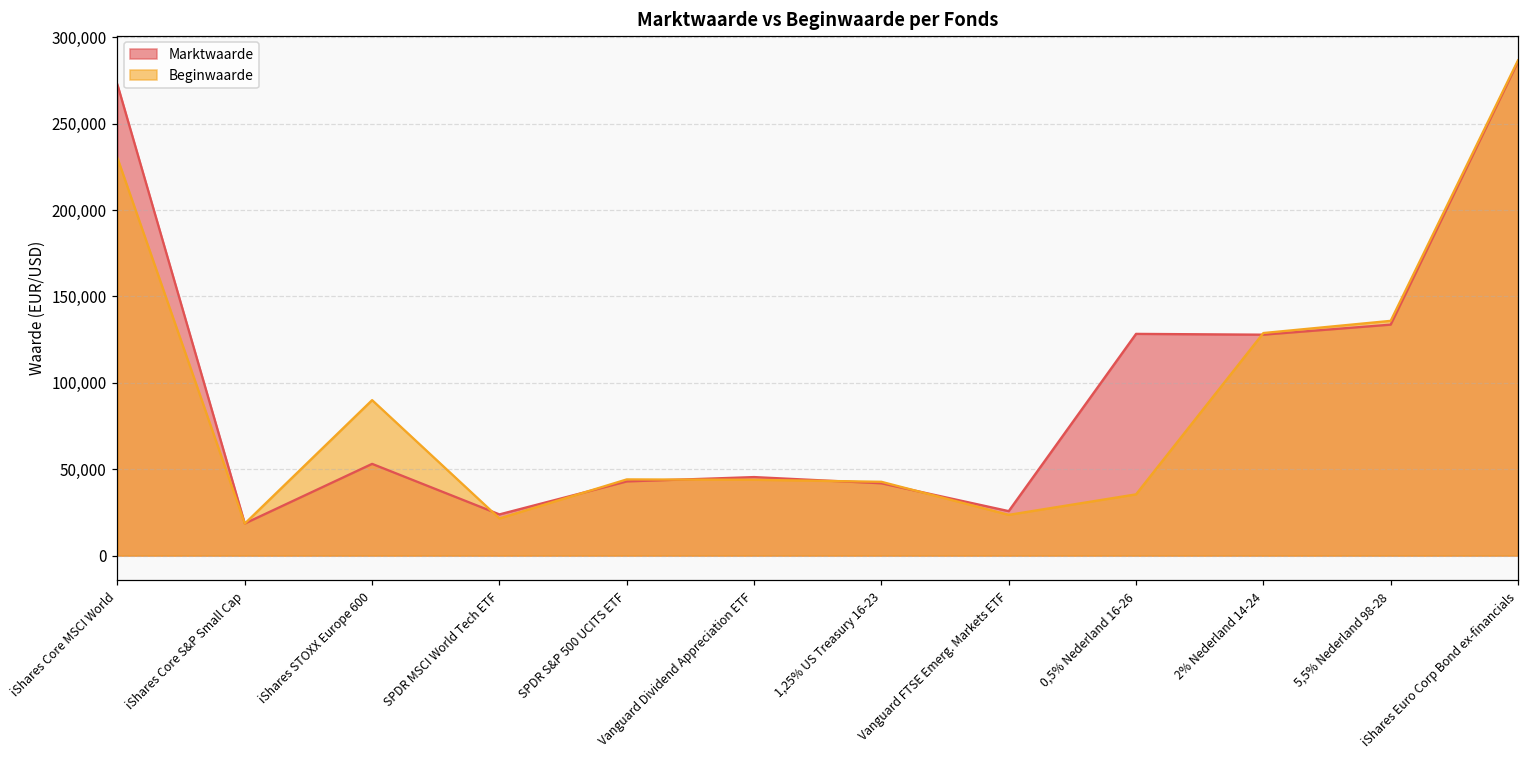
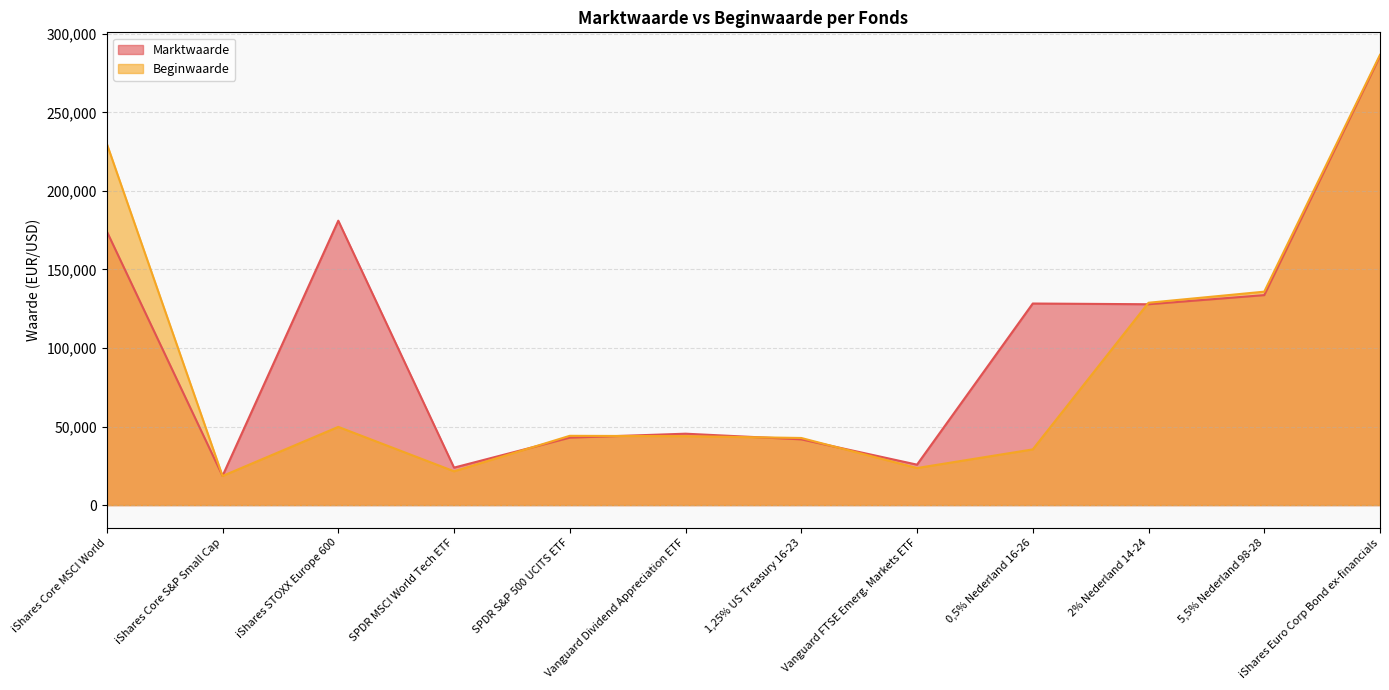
  {
    "Marktwaarde": {
-     "iShares Core MSCI World": "273,000",
-     "iShares STOXX Europe 600": "53,000",
+     "iShares Core MSCI World": "174,000",
+     "iShares STOXX Europe 600": "181,000",
      "SPDR MSCI World Tech ETF": "24,000",
      "Vanguard FTSE Emerg. Markets ETF": "26,000",
      "0,5% Nederland 16-26": "128,000",
      "5,5% Nederland 98-28": "134,000"
    },
    "Beginwaarde": {
      "iShares Core MSCI World": "230,000",
-     "iShares STOXX Europe 600": "90,000",
+     "iShares STOXX Europe 600": "50,000",
      "SPDR MSCI World Tech ETF": "22,000",
      "Vanguard FTSE Emerg. Markets ETF": "24,000",
      "0,5% Nederland 16-26": "35,000",
      "5,5% Nederland 98-28": "136,000"
    }
  }
